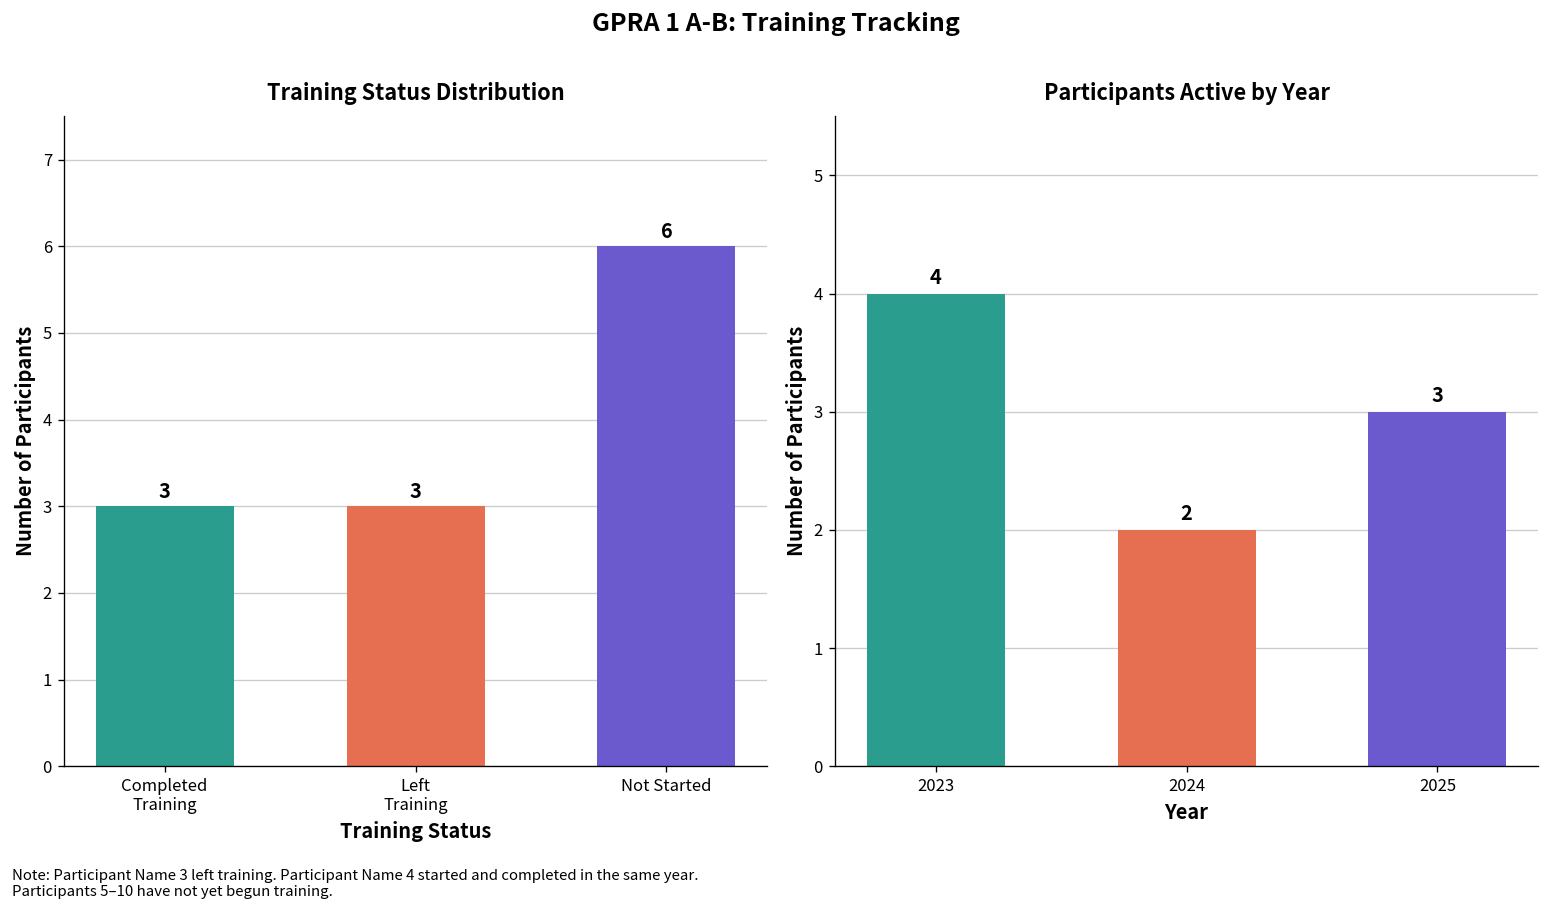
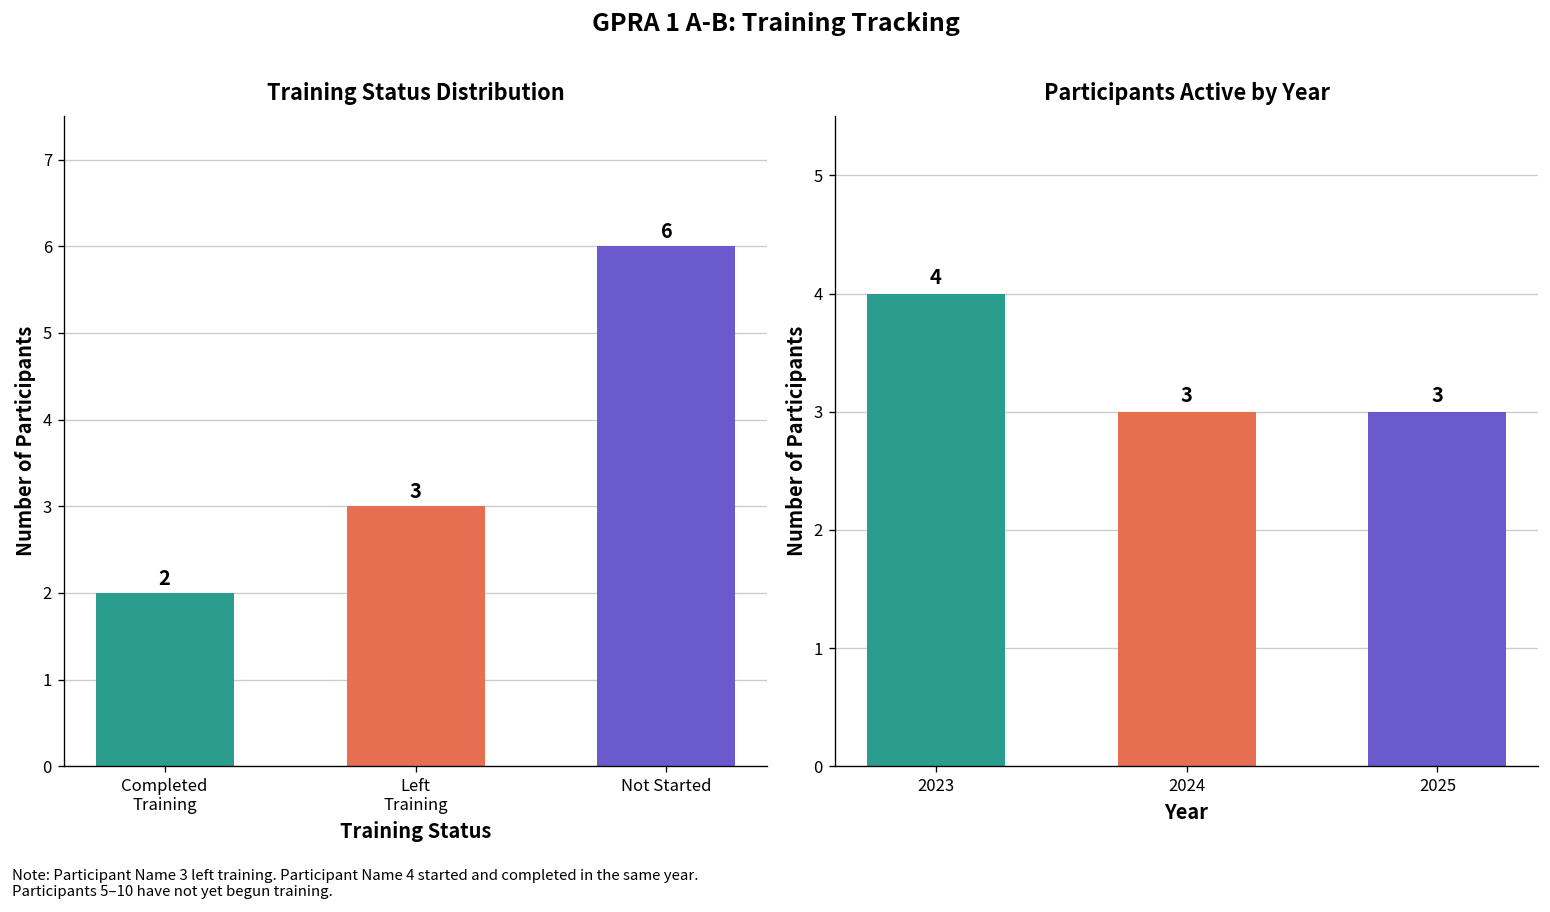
  {
    "Training Status Distribution": {
-     "Completed Training": 3,
+     "Completed Training": 2,
      "Left Training": 3,
      "Not Started": 6
    },
    "Participants Active by Year": {
      "2023": 4,
-     "2024": 2,
+     "2024": 3,
      "2025": 3
    }
  }
